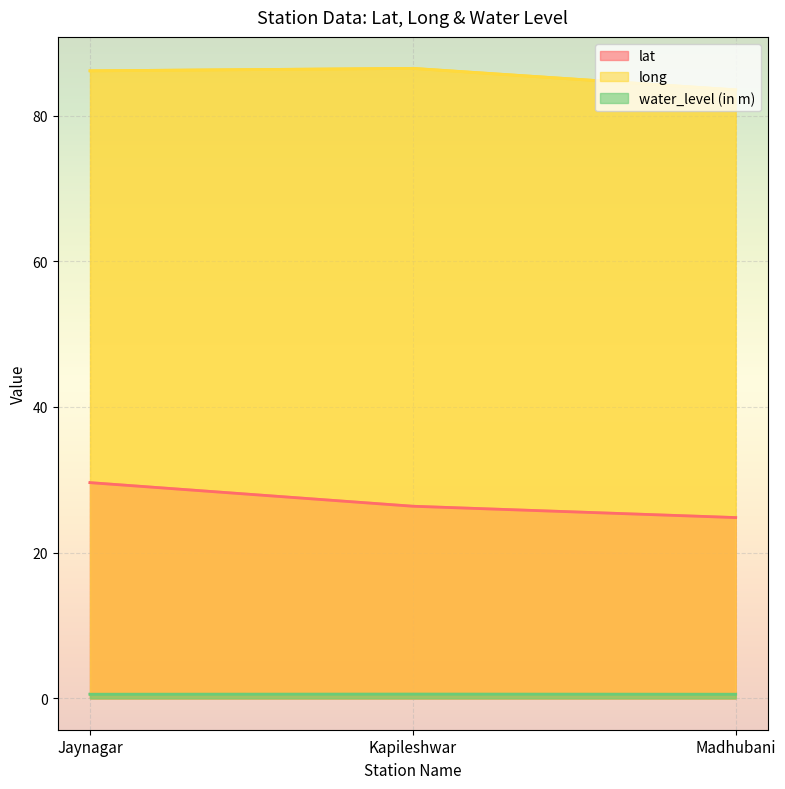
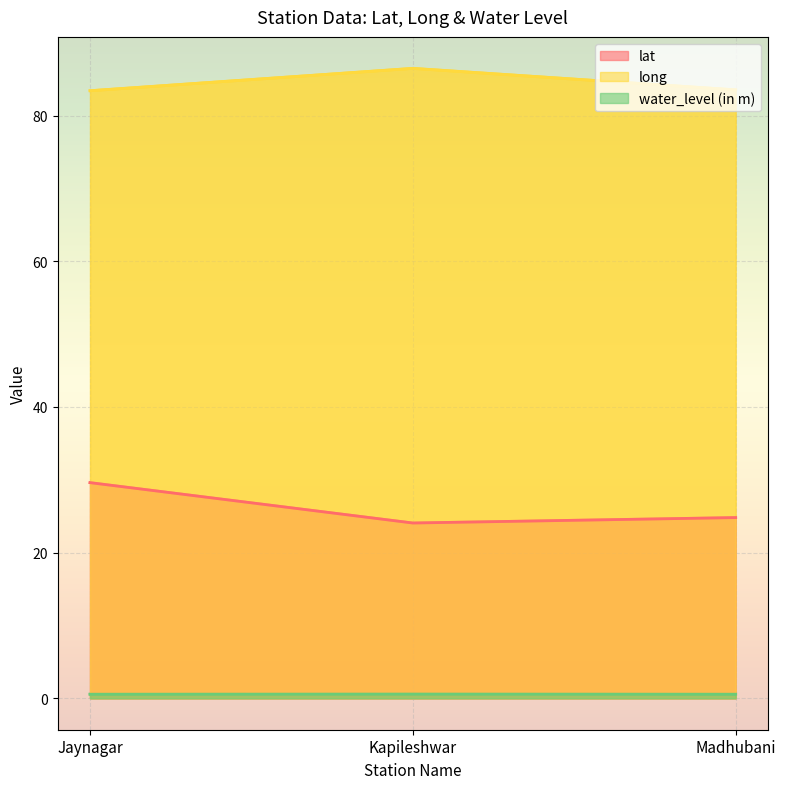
  {
    "lat": {
      "Jaynagar": 30,
-     "Kapileshwar": 26,
+     "Kapileshwar": 24,
      "Madhubani": 25
    },
    "long": {
-     "Jaynagar": 86,
+     "Jaynagar": 83,
      "Kapileshwar": 87
    },
    "water_level (in m)": {
      "Jaynagar": 1,
      "Kapileshwar": 1,
      "Madhubani": 1
    }
  }
